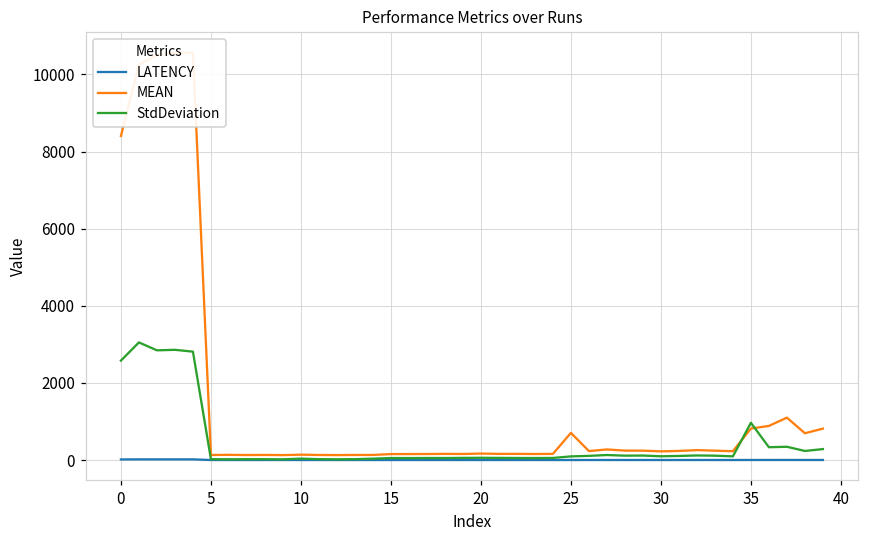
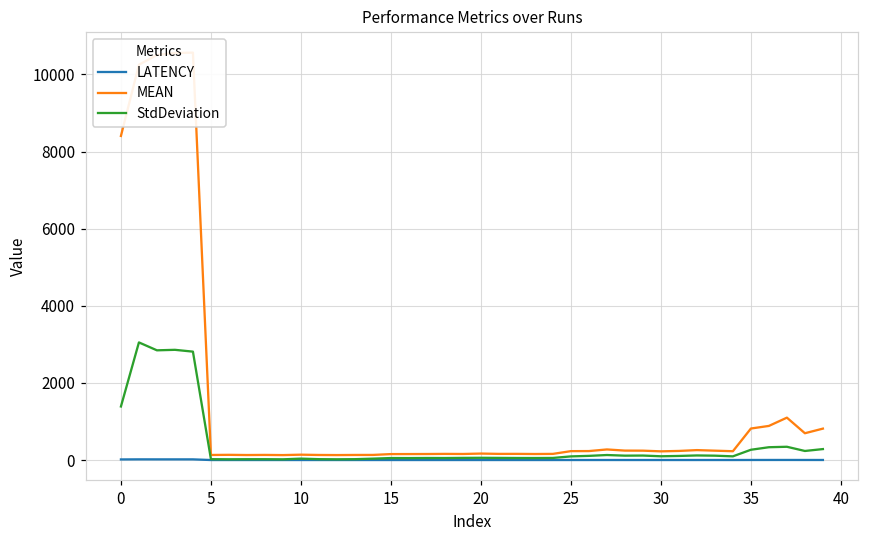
  {
    "LATENCY": {
      "0": 0,
      "25": 0,
      "30": 0,
      "35": 0
    },
    "MEAN": {
      "0": 8400,
      "5": 100,
      "10": 100,
      "15": 200,
      "20": 200,
-     "25": 700,
+     "25": 200,
      "30": 200,
      "35": 800
    },
    "StdDeviation": {
-     "0": 2600,
+     "0": 1400,
      "25": 100,
      "30": 100,
-     "35": 1000
+     "35": 300
    }
  }
